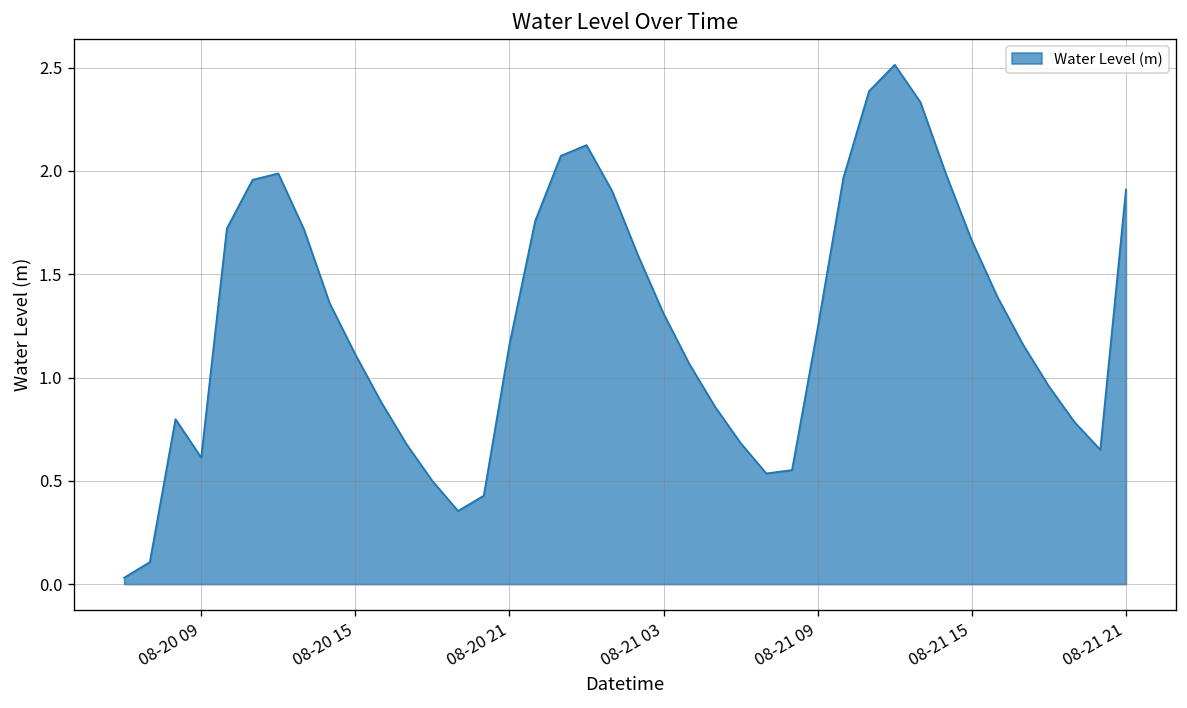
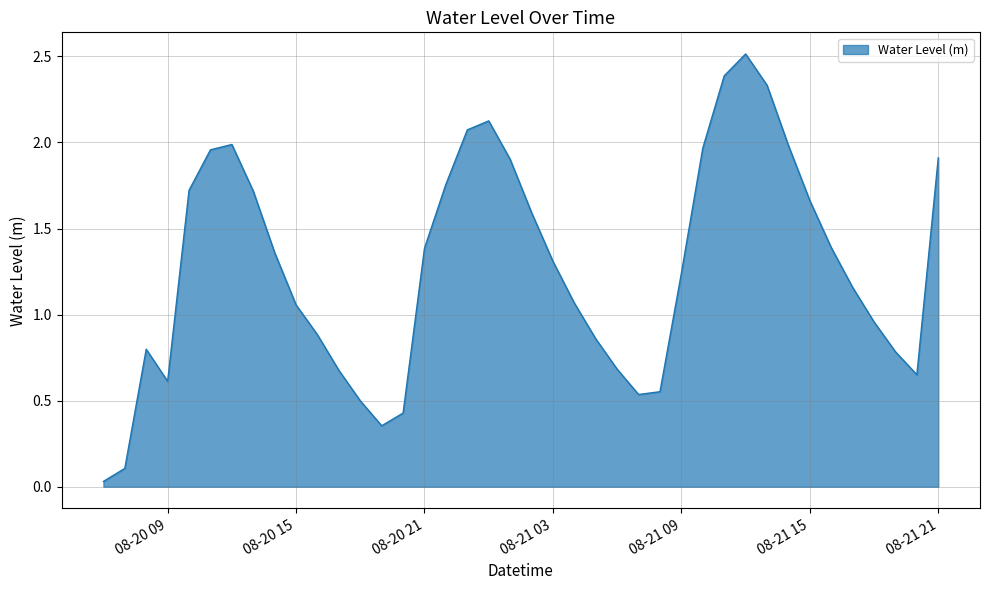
  {
    "08-20 09": 0.61,
-   "08-20 15": 1.11,
-   "08-20 21": 1.16,
+   "08-20 15": 1.06,
+   "08-20 21": 1.39,
    "08-21 03": 1.31,
    "08-21 09": 1.24,
    "08-21 15": 1.66,
    "08-21 21": 1.91
  }
